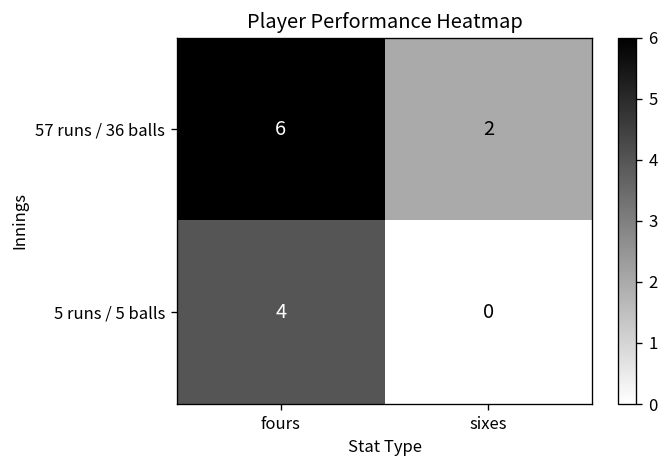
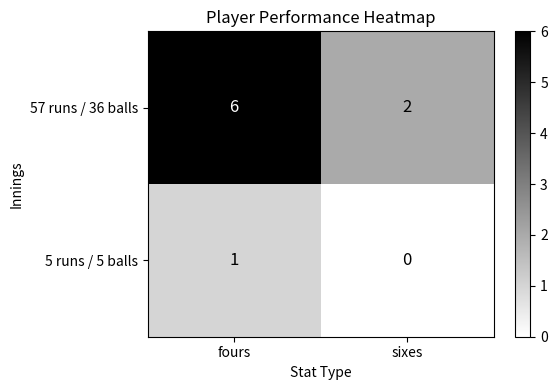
  {
    "57 runs / 36 balls": {
      "fours": 6,
      "sixes": 2
    },
    "5 runs / 5 balls": {
-     "fours": 4,
+     "fours": 1,
      "sixes": 0
    }
  }
